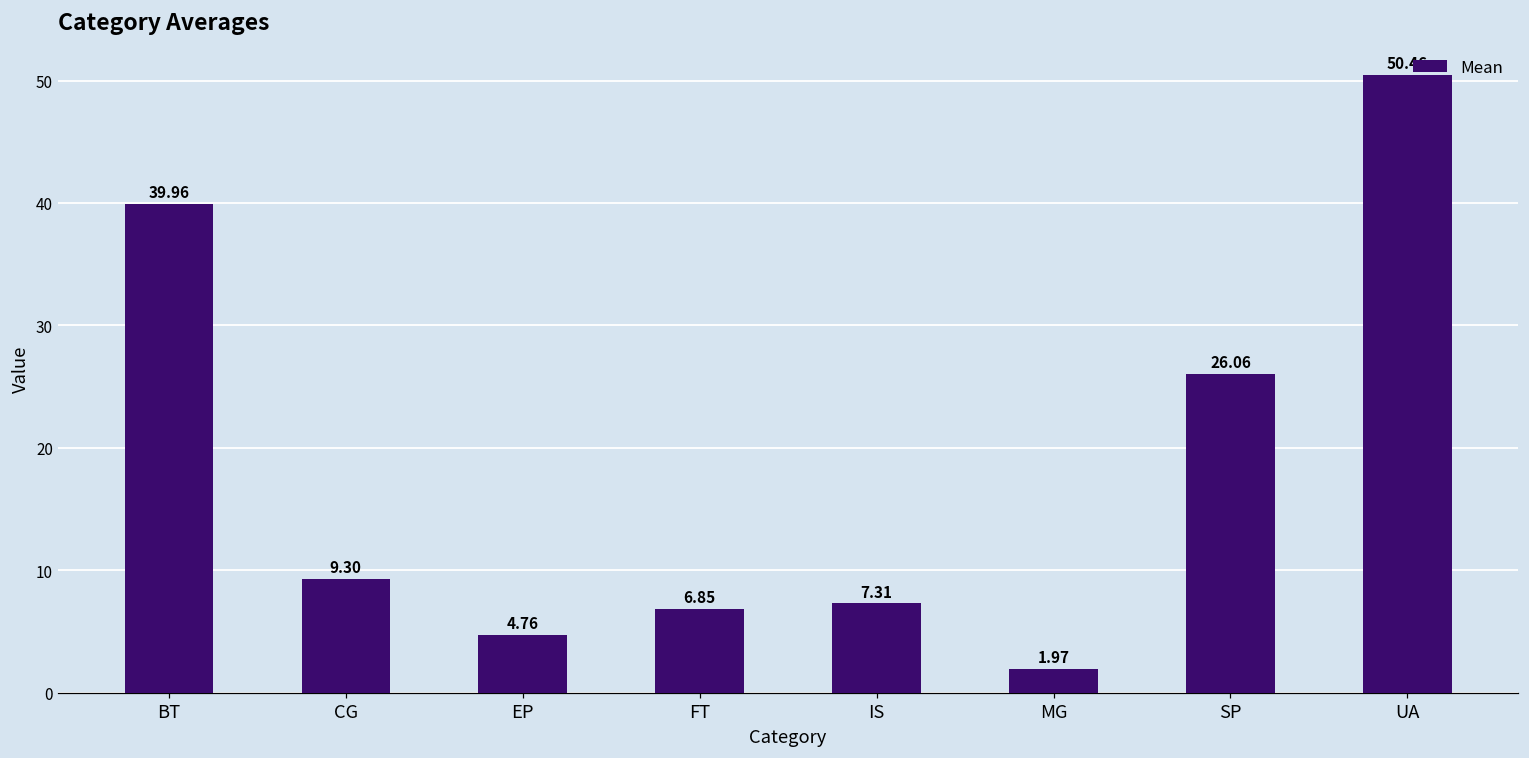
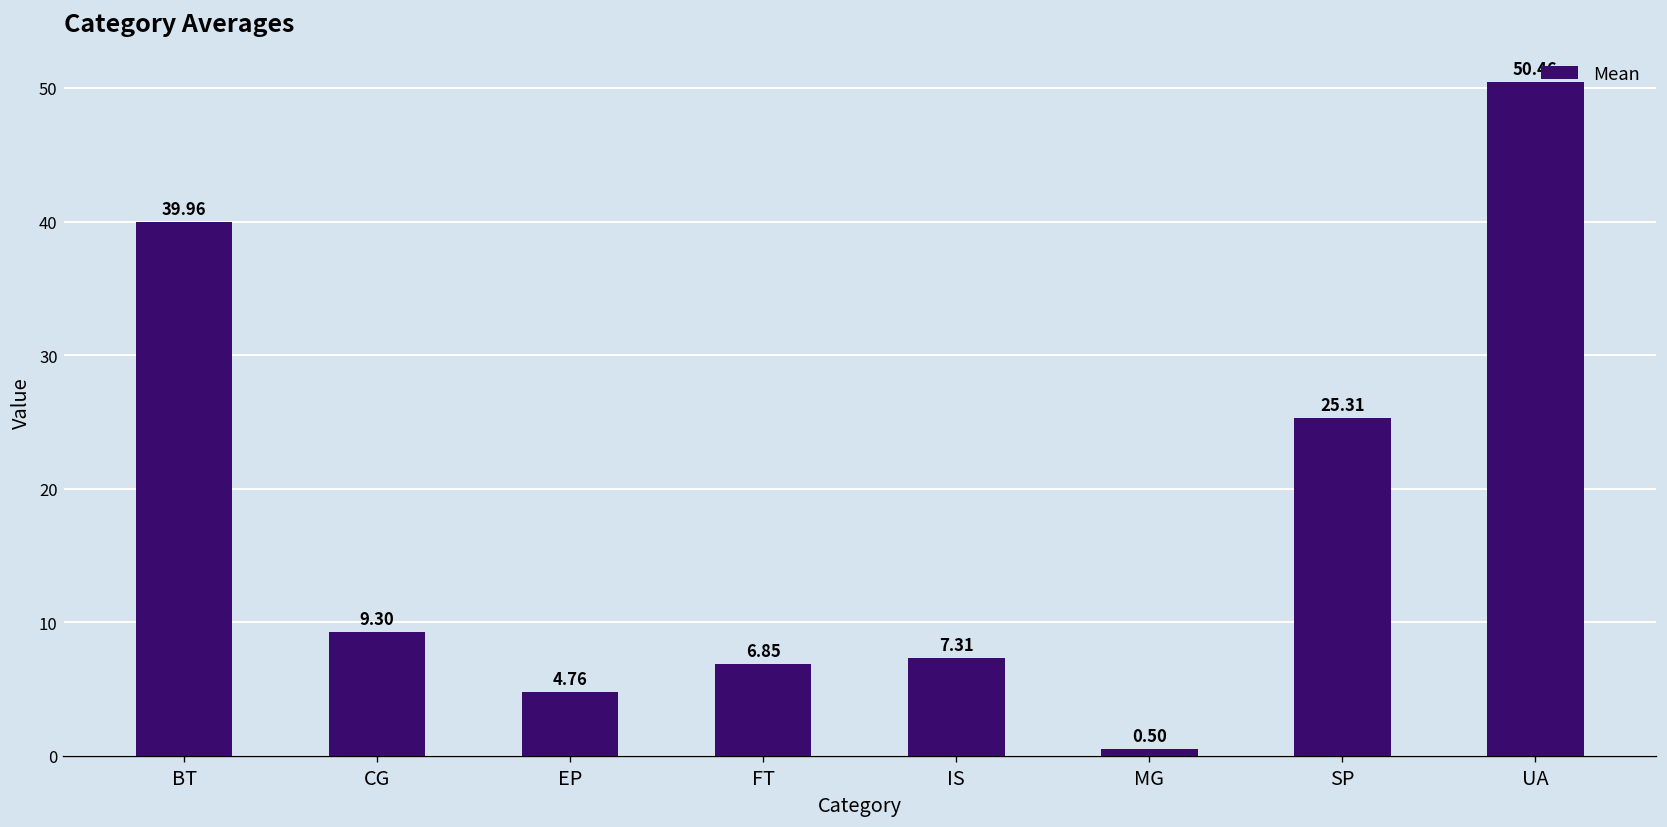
  {
    "BT": 39.96,
    "CG": 9.30,
    "EP": 4.76,
    "FT": 6.85,
    "IS": 7.31,
-   "MG": 1.97,
-   "SP": 26.06,
+   "MG": 0.50,
+   "SP": 25.31,
    "UA": 50.46
  }
